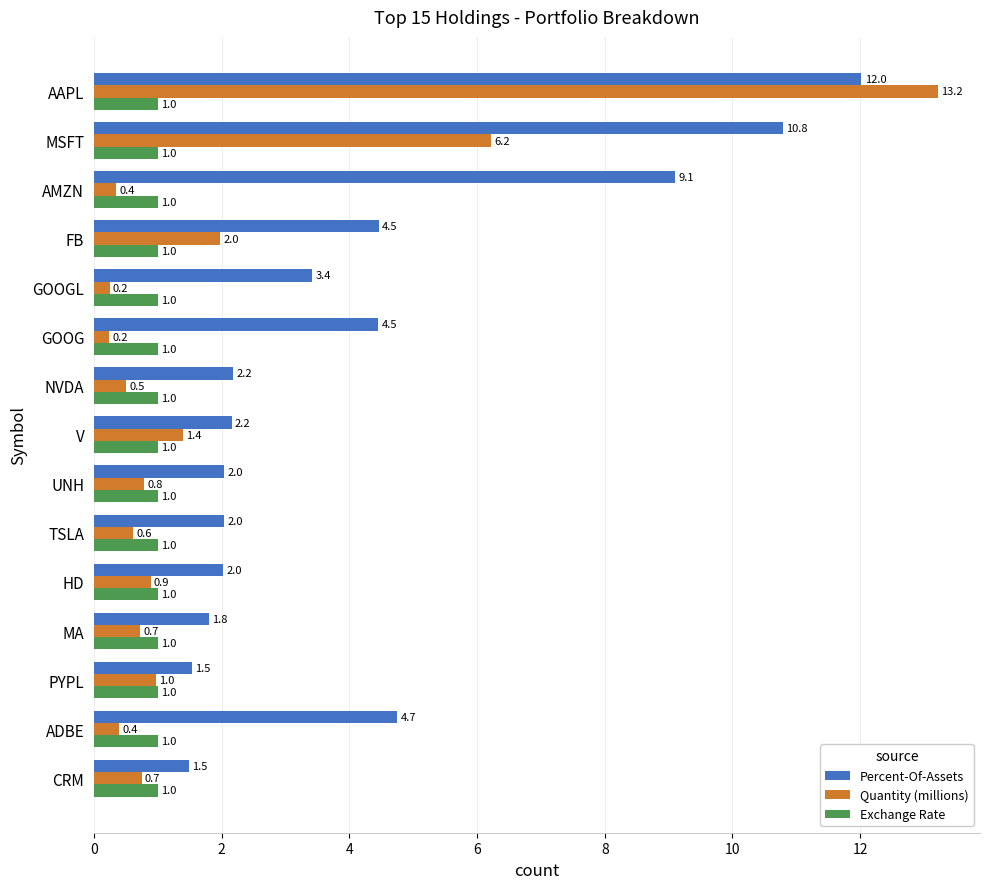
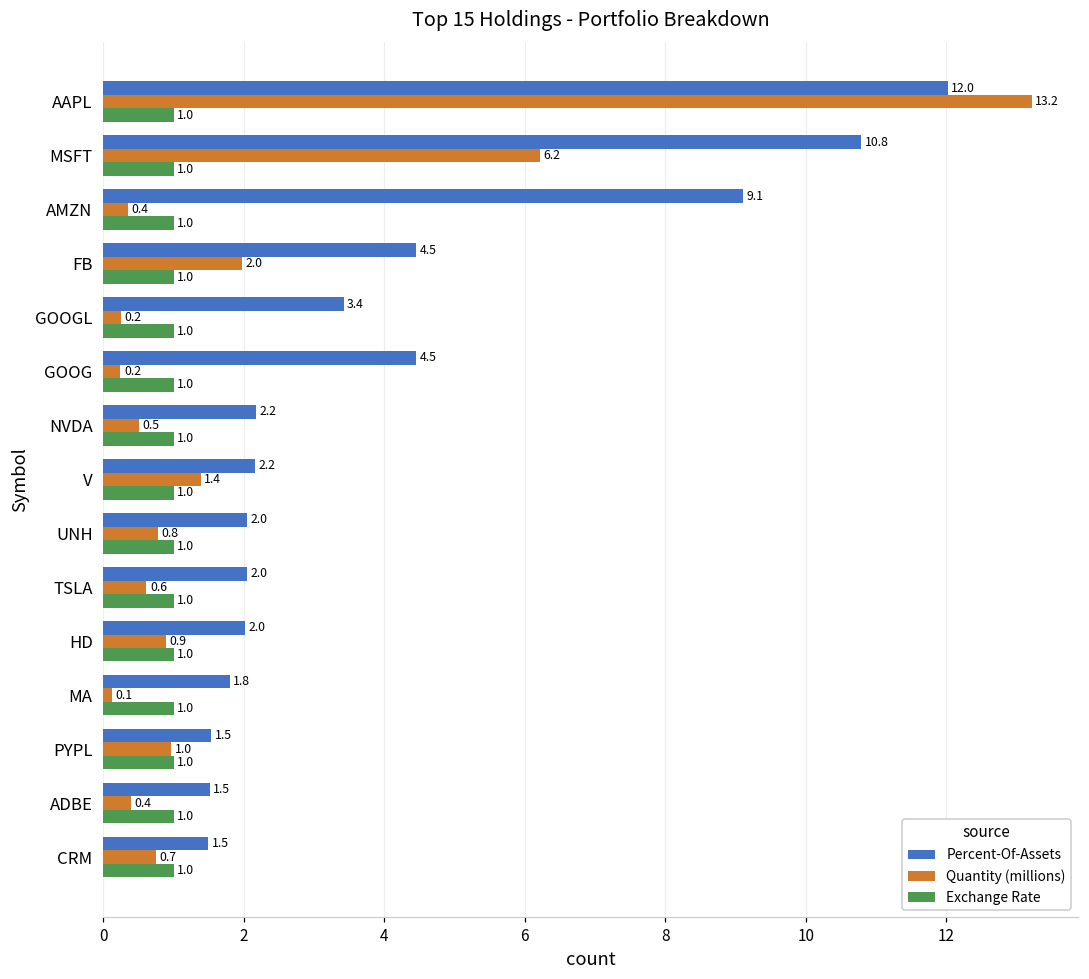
  {
    "Percent-Of-Assets": {
      "AAPL": 12.0,
      "MSFT": 10.8,
      "AMZN": 9.1,
      "FB": 4.5,
      "GOOGL": 3.4,
      "GOOG": 4.5,
      "NVDA": 2.2,
      "V": 2.2,
      "UNH": 2.0,
      "TSLA": 2.0,
      "HD": 2.0,
      "MA": 1.8,
      "PYPL": 1.5,
-     "ADBE": 4.7,
+     "ADBE": 1.5,
      "CRM": 1.5
    },
    "Quantity (millions)": {
      "AAPL": 13.2,
      "MSFT": 6.2,
      "AMZN": 0.4,
      "FB": 2.0,
      "GOOGL": 0.2,
      "GOOG": 0.2,
      "NVDA": 0.5,
      "V": 1.4,
      "UNH": 0.8,
      "TSLA": 0.6,
      "HD": 0.9,
-     "MA": 0.7,
+     "MA": 0.1,
      "PYPL": 1.0,
      "ADBE": 0.4,
      "CRM": 0.7
    },
    "Exchange Rate": {
      "AAPL": 1.0,
      "MSFT": 1.0,
      "AMZN": 1.0,
      "FB": 1.0,
      "GOOGL": 1.0,
      "GOOG": 1.0,
      "NVDA": 1.0,
      "V": 1.0,
      "UNH": 1.0,
      "TSLA": 1.0,
      "HD": 1.0,
      "MA": 1.0,
      "PYPL": 1.0,
      "ADBE": 1.0,
      "CRM": 1.0
    }
  }
